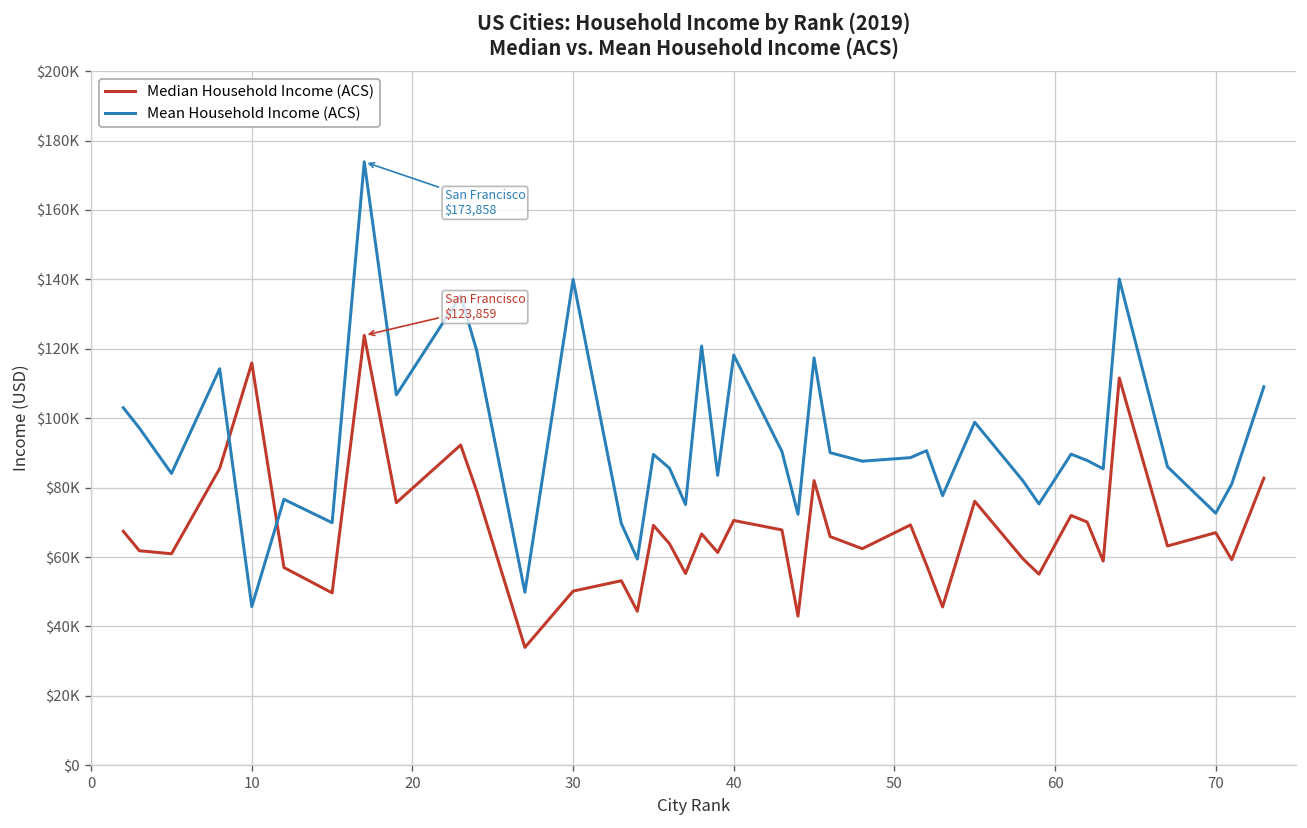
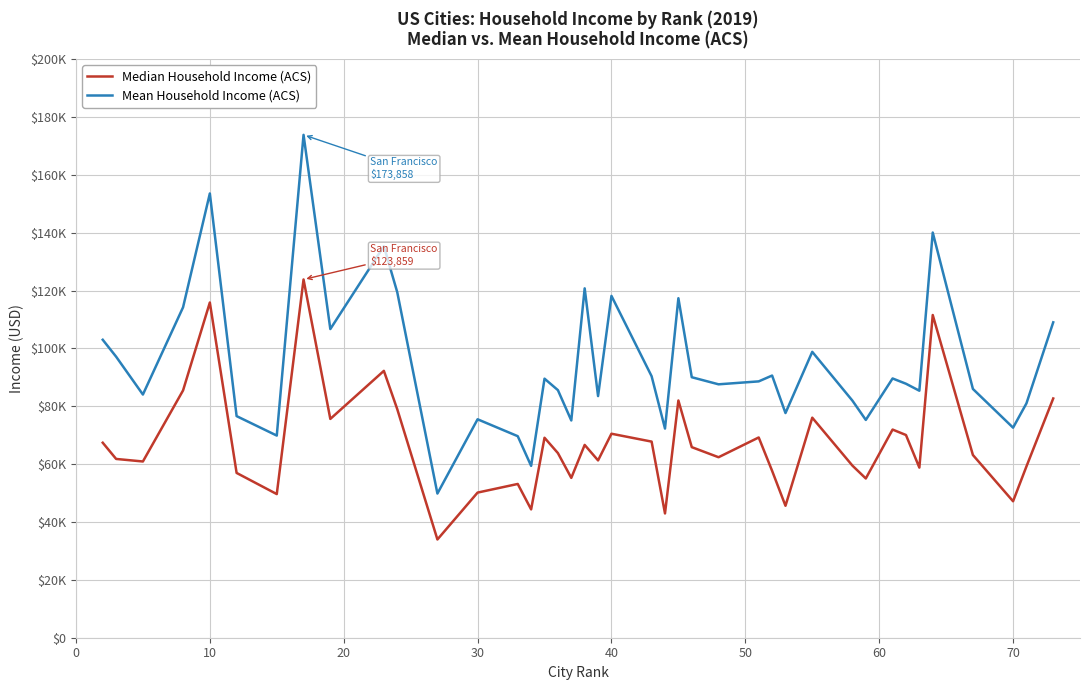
  {
    "Median Household Income (ACS)": {
      "10": "$116000",
      "30": "$50000",
      "40": "$71000",
-     "70": "$67000"
+     "70": "$47000"
    },
    "Mean Household Income (ACS)": {
-     "10": "$46000",
-     "30": "$140000",
+     "10": "$154000",
+     "30": "$76000",
      "40": "$118000",
      "70": "$73000"
    }
  }
